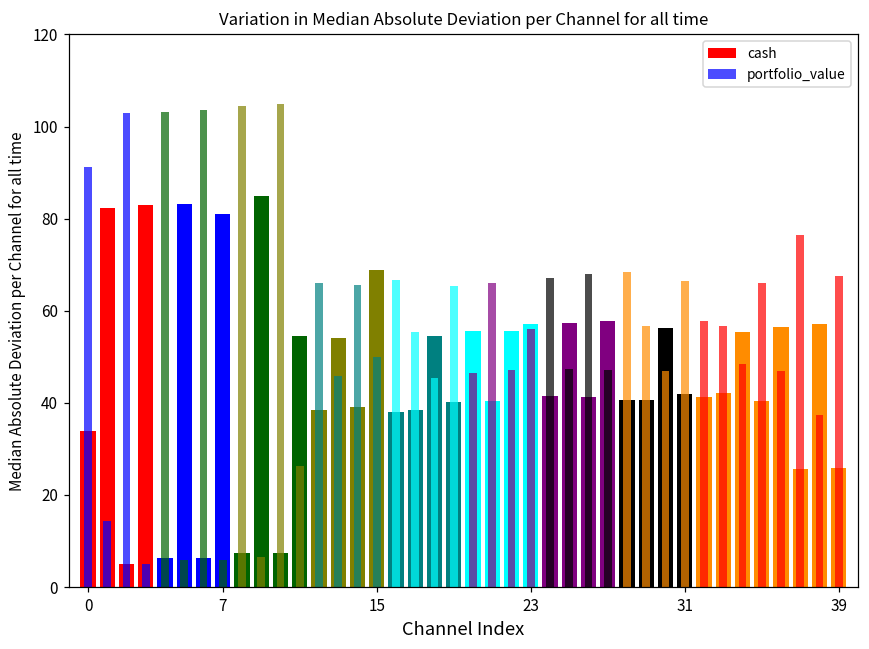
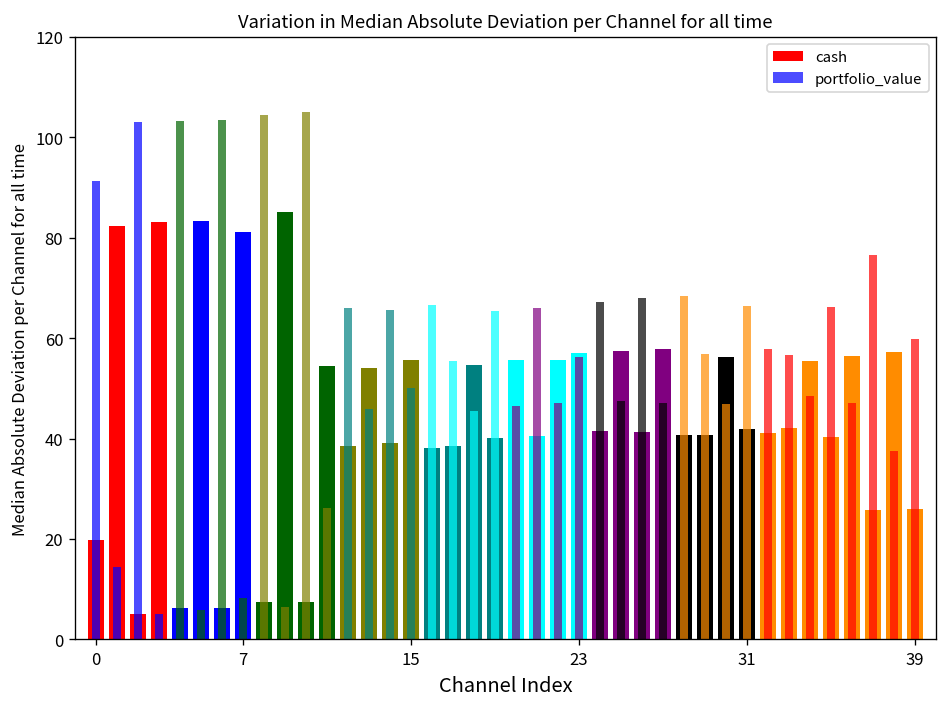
  {
    "cash": {
-     "0": 34,
+     "0": 20,
      "7": 81,
-     "15": 69,
+     "15": 56,
      "23": 57
    },
    "portfolio_value": {
      "0": 91,
-     "7": 6,
+     "7": 8,
      "31": 66,
-     "39": 68
+     "39": 60
    }
  }
